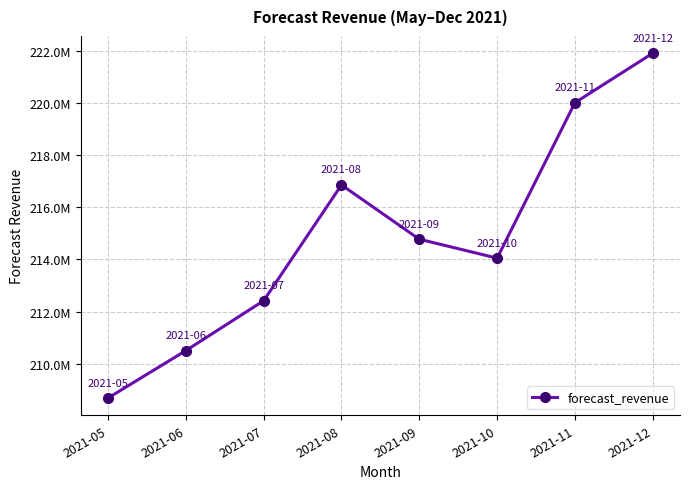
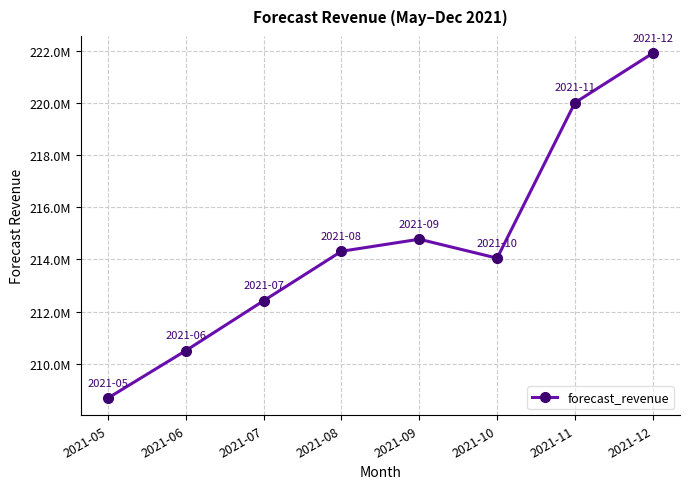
  {
-   "2021-08": 216900000
+   "2021-08": 214300000
  }
